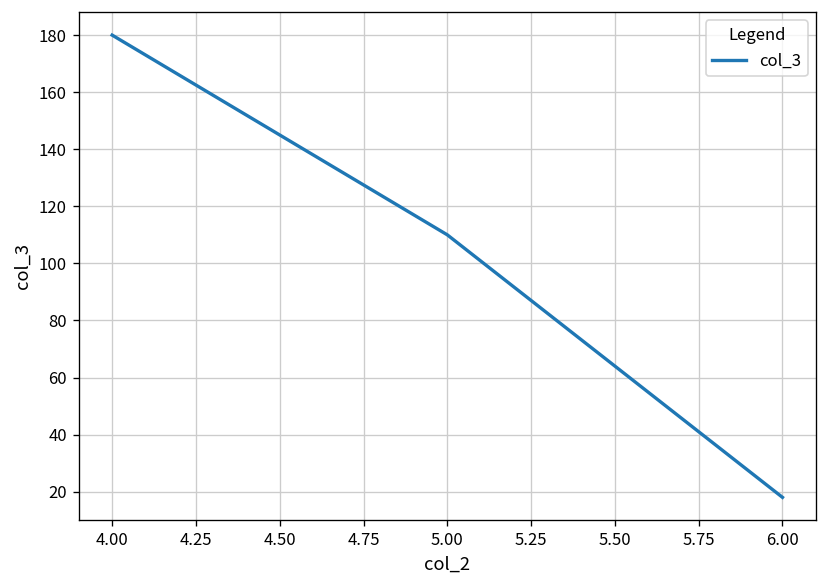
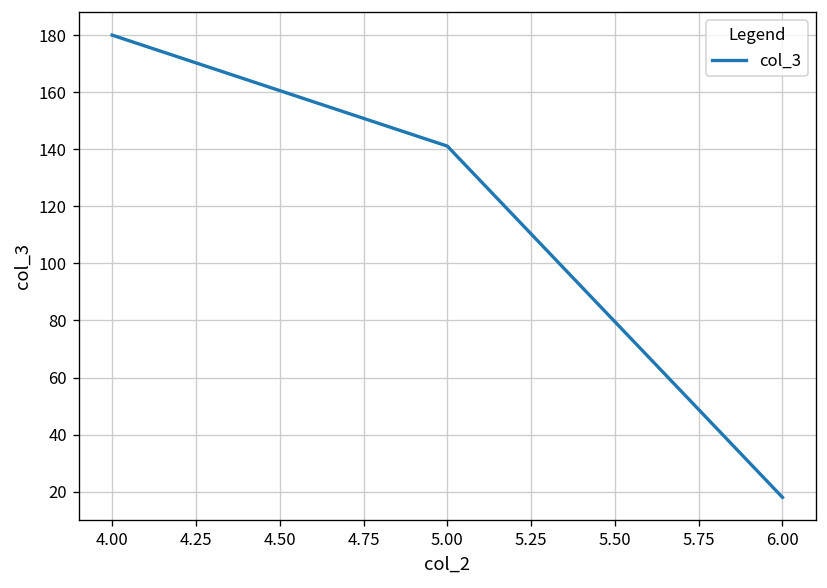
  {
    "4.00": 180,
-   "5.00": 110,
+   "5.00": 141,
    "6.00": 18
  }
